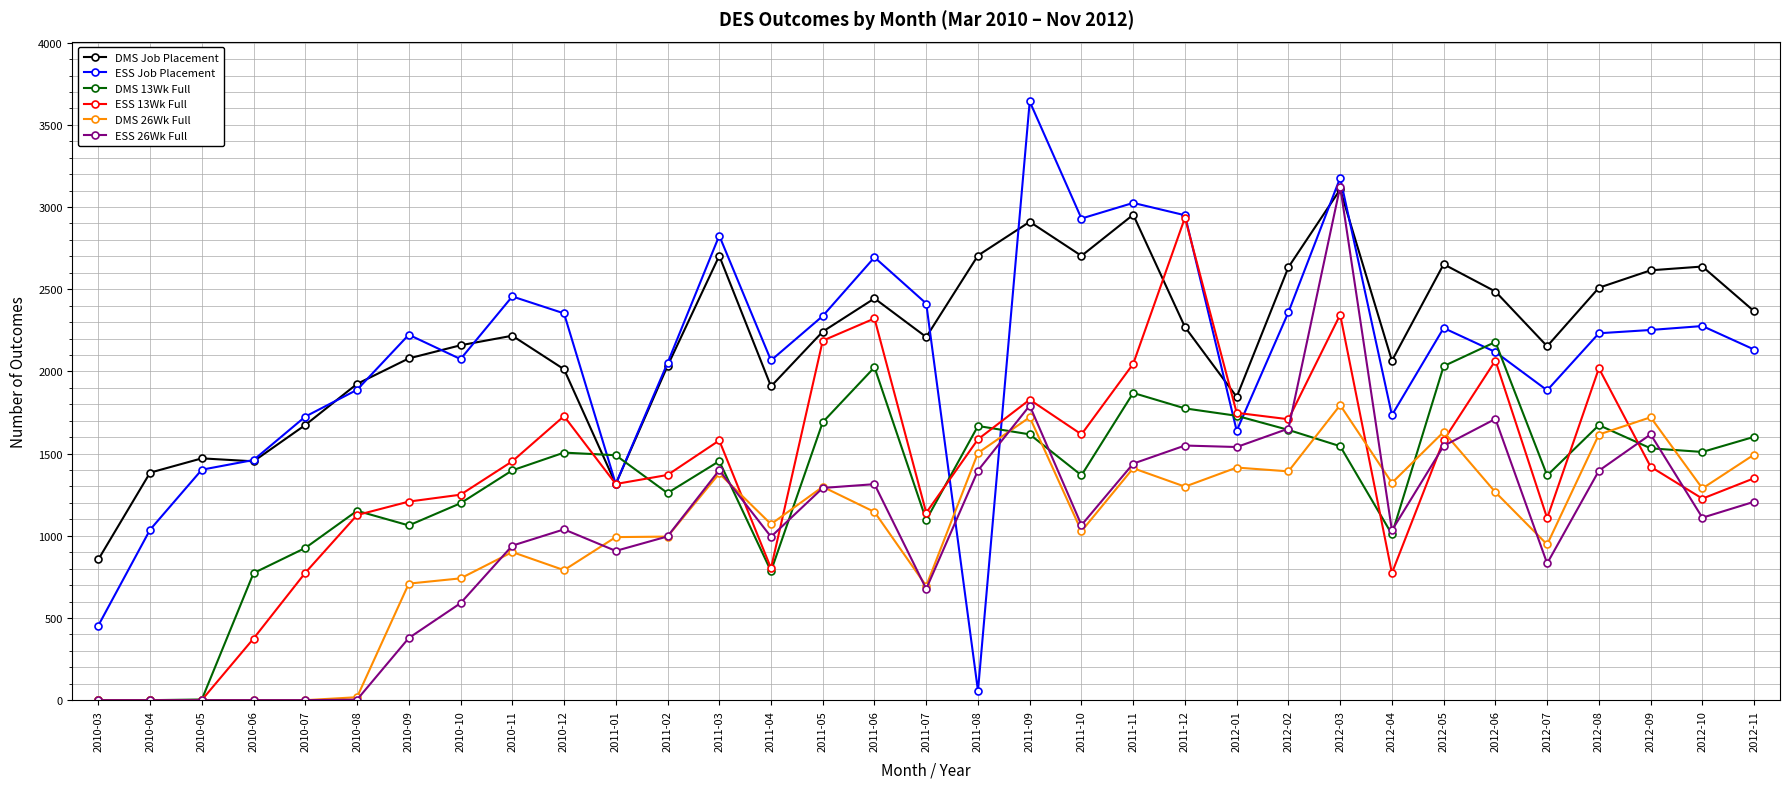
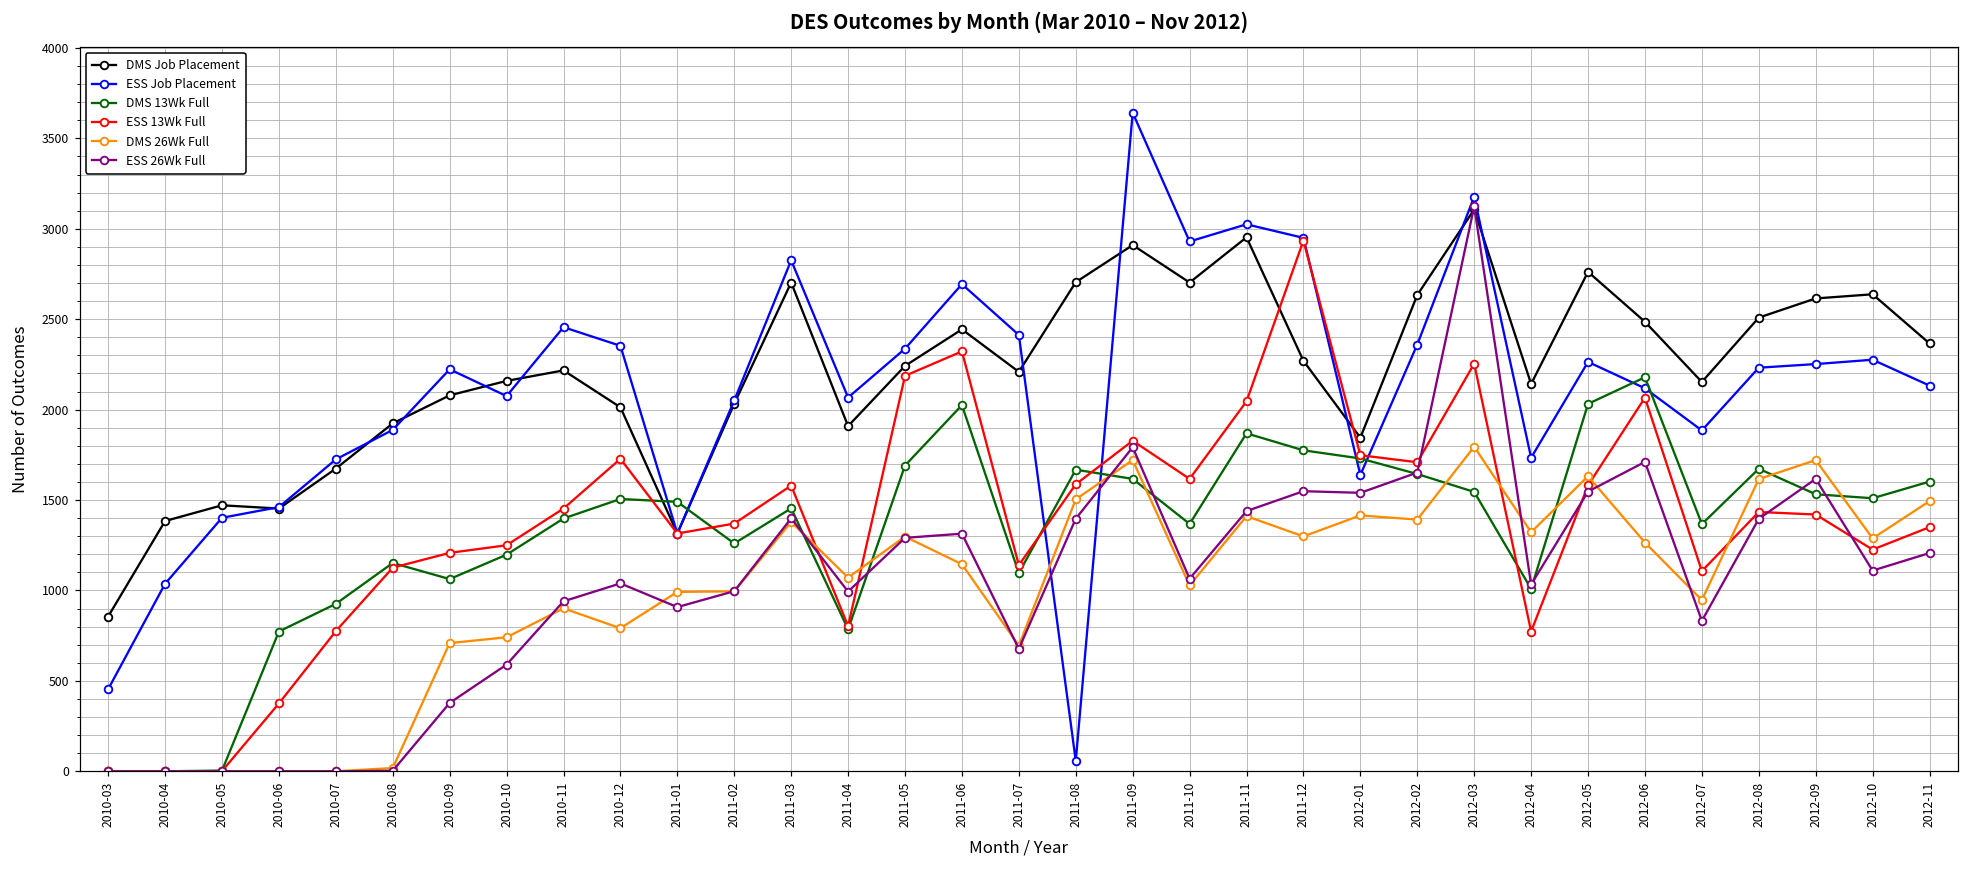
  {
    "DMS Job Placement": {
      "2010-03": 860,
      "2010-04": 1380,
      "2010-05": 1470,
      "2010-07": 1670,
      "2010-08": 1920,
      "2010-09": 2080,
      "2010-10": 2160,
      "2010-11": 2220,
      "2010-12": 2010,
      "2011-02": 2030,
      "2011-03": 2700,
      "2011-04": 1910,
      "2011-05": 2240,
      "2011-06": 2440,
      "2011-07": 2210,
      "2011-08": 2710,
      "2011-09": 2910,
      "2011-10": 2700,
      "2011-11": 2950,
      "2011-12": 2270,
      "2012-01": 1850,
      "2012-02": 2630,
      "2012-03": 3110,
-     "2012-04": 2070,
-     "2012-05": 2650,
+     "2012-04": 2140,
+     "2012-05": 2760,
      "2012-06": 2490,
      "2012-07": 2150,
      "2012-08": 2510,
      "2012-09": 2620,
      "2012-10": 2640,
      "2012-11": 2370
    },
    "ESS Job Placement": {
      "2010-03": 450,
      "2010-04": 1040,
      "2010-05": 1400,
      "2010-07": 1730,
      "2010-08": 1890,
      "2010-09": 2220,
      "2010-10": 2080,
      "2010-11": 2460,
      "2010-12": 2350,
      "2011-02": 2050,
      "2011-03": 2830,
      "2011-04": 2070,
      "2011-05": 2340,
      "2011-06": 2690,
      "2011-07": 2410,
      "2011-08": 60,
      "2011-09": 3640,
      "2011-10": 2930,
      "2011-11": 3030,
      "2012-01": 1640,
      "2012-02": 2360,
      "2012-03": 3180,
      "2012-04": 1730,
      "2012-05": 2260,
      "2012-06": 2120,
      "2012-07": 1890,
      "2012-08": 2230,
      "2012-09": 2250,
      "2012-10": 2280,
      "2012-11": 2130
    },
    "DMS 13Wk Full": {
      "2010-06": 770,
      "2010-07": 930,
      "2010-08": 1150,
      "2010-09": 1060,
      "2010-10": 1200,
      "2010-11": 1400,
      "2010-12": 1510,
      "2011-01": 1490,
      "2011-02": 1260,
      "2011-03": 1450,
      "2011-04": 790,
      "2011-05": 1690,
      "2011-06": 2030,
      "2011-07": 1100,
      "2011-08": 1670,
      "2011-09": 1620,
      "2011-10": 1370,
      "2011-11": 1870,
      "2011-12": 1780,
      "2012-01": 1730,
      "2012-03": 1550,
      "2012-04": 1010,
      "2012-05": 2030,
      "2012-06": 2180,
      "2012-07": 1370,
      "2012-08": 1670,
      "2012-09": 1530,
      "2012-10": 1510,
      "2012-11": 1600
    },
    "ESS 13Wk Full": {
      "2010-06": 380,
      "2010-07": 780,
      "2010-08": 1130,
      "2010-09": 1210,
      "2010-10": 1250,
      "2010-11": 1450,
      "2010-12": 1730,
      "2011-02": 1370,
      "2011-03": 1580,
      "2011-04": 800,
      "2011-05": 2190,
      "2011-06": 2320,
      "2011-07": 1140,
      "2011-08": 1590,
      "2011-09": 1830,
      "2011-10": 1620,
      "2011-11": 2050,
      "2012-01": 1750,
      "2012-02": 1710,
-     "2012-03": 2350,
+     "2012-03": 2250,
      "2012-04": 770,
      "2012-05": 1580,
      "2012-06": 2070,
      "2012-07": 1110,
-     "2012-08": 2020,
+     "2012-08": 1430,
      "2012-09": 1420,
      "2012-10": 1230,
      "2012-11": 1350
    },
    "DMS 26Wk Full": {
      "2010-09": 710,
      "2010-10": 740,
      "2010-11": 900,
      "2010-12": 790,
      "2011-01": 990,
      "2011-03": 1380,
      "2011-04": 1070,
      "2011-06": 1150,
      "2011-07": 700,
      "2011-08": 1500,
      "2011-09": 1720,
      "2011-10": 1030,
      "2011-11": 1410,
      "2011-12": 1300,
      "2012-01": 1420,
      "2012-02": 1390,
      "2012-03": 1800,
      "2012-04": 1320,
      "2012-05": 1630,
      "2012-06": 1270,
      "2012-07": 950,
      "2012-08": 1620,
      "2012-09": 1720,
      "2012-10": 1290,
      "2012-11": 1490
    },
    "ESS 26Wk Full": {
      "2010-09": 380,
      "2010-10": 590,
      "2010-11": 940,
      "2010-12": 1040,
      "2011-01": 910,
      "2011-03": 1400,
      "2011-04": 990,
      "2011-06": 1310,
      "2011-07": 680,
      "2011-08": 1400,
      "2011-09": 1790,
      "2011-10": 1070,
      "2011-11": 1440,
      "2011-12": 1550,
      "2012-01": 1540,
      "2012-03": 3120,
      "2012-04": 1030,
      "2012-05": 1550,
      "2012-06": 1710,
      "2012-07": 830,
      "2012-08": 1400,
      "2012-09": 1620,
      "2012-10": 1110,
      "2012-11": 1210
    }
  }
